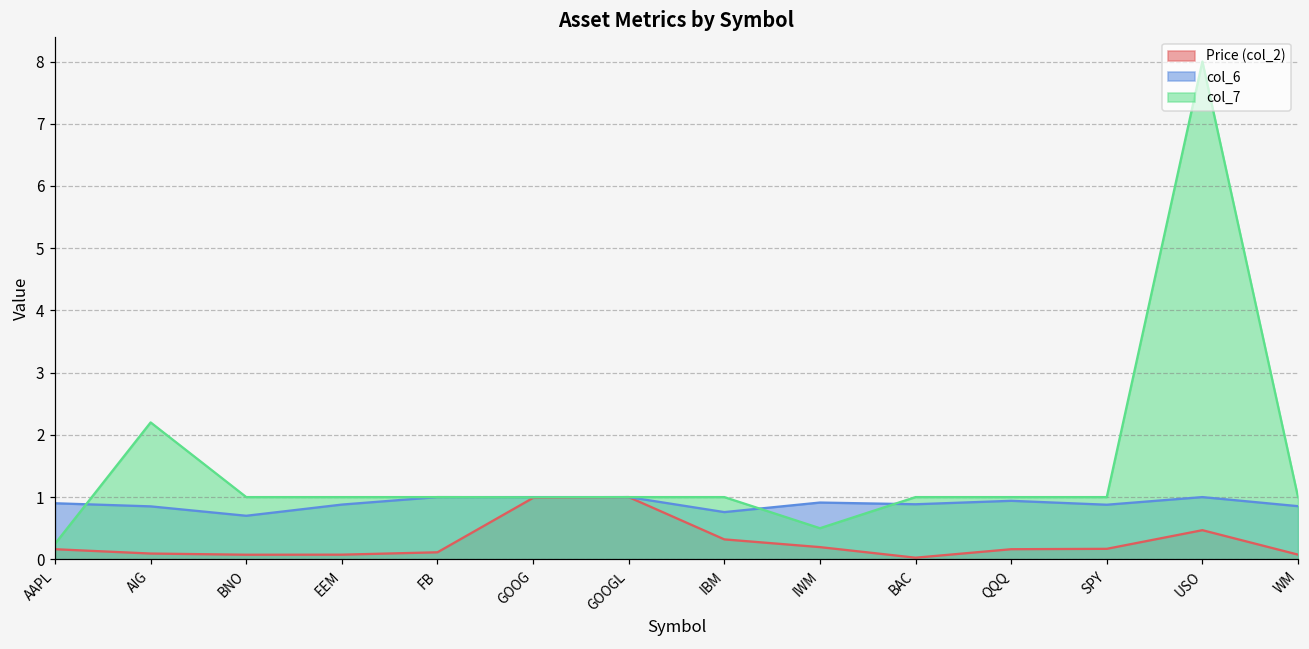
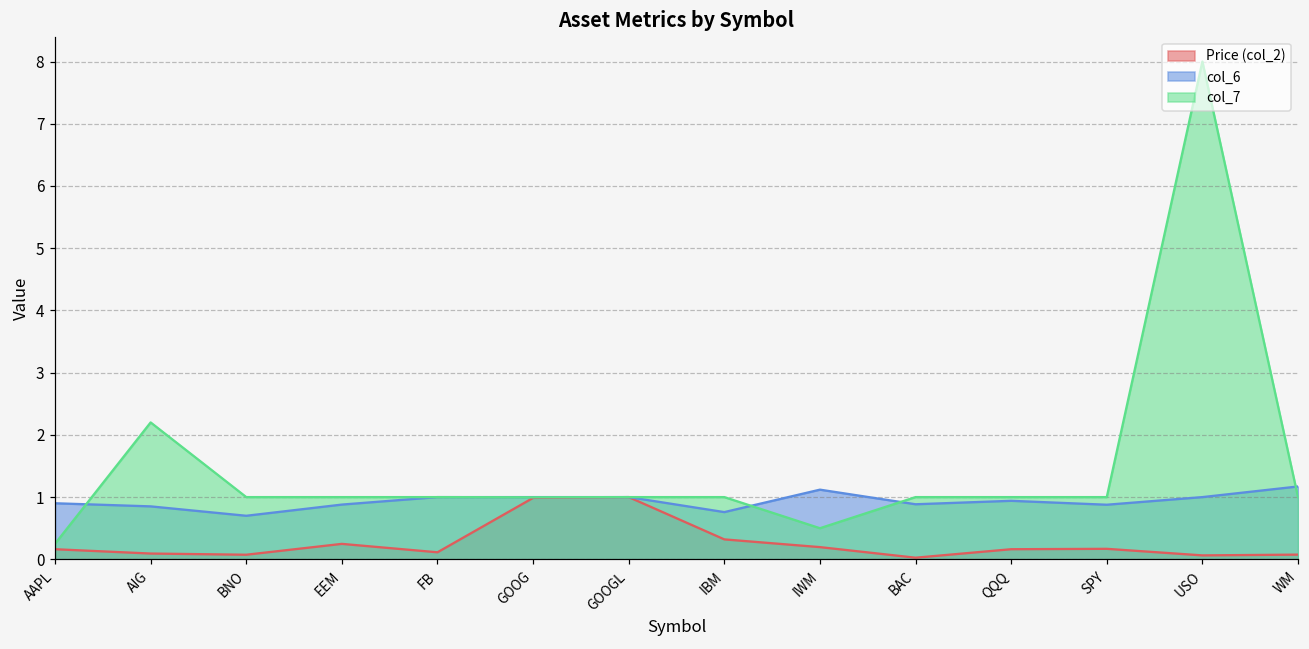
  {
    "Price (col_2)": {
      "AAPL": 0.2,
      "AIG": 0.1,
      "BNO": 0.1,
-     "EEM": 0.1,
+     "EEM": 0.2,
      "FB": 0.1,
      "IBM": 0.3,
      "IWM": 0.2,
      "BAC": 0.0,
      "QQQ": 0.2,
      "SPY": 0.2,
-     "USO": 0.5,
+     "USO": 0.1,
      "WM": 0.1
    },
    "col_6": {
      "AAPL": 0.9,
      "AIG": 0.9,
      "BNO": 0.7,
      "EEM": 0.9,
      "IBM": 0.8,
-     "IWM": 0.9,
+     "IWM": 1.1,
      "BAC": 0.9,
      "QQQ": 0.9,
      "SPY": 0.9,
      "USO": 1.0,
-     "WM": 0.9
+     "WM": 1.2
    },
    "col_7": {
      "AAPL": 0.3,
      "AIG": 2.2,
      "BNO": 1.0,
      "EEM": 1.0,
      "IBM": 1.0,
      "IWM": 0.5,
      "BAC": 1.0,
      "QQQ": 1.0,
      "SPY": 1.0,
      "WM": 1.0
    }
  }
